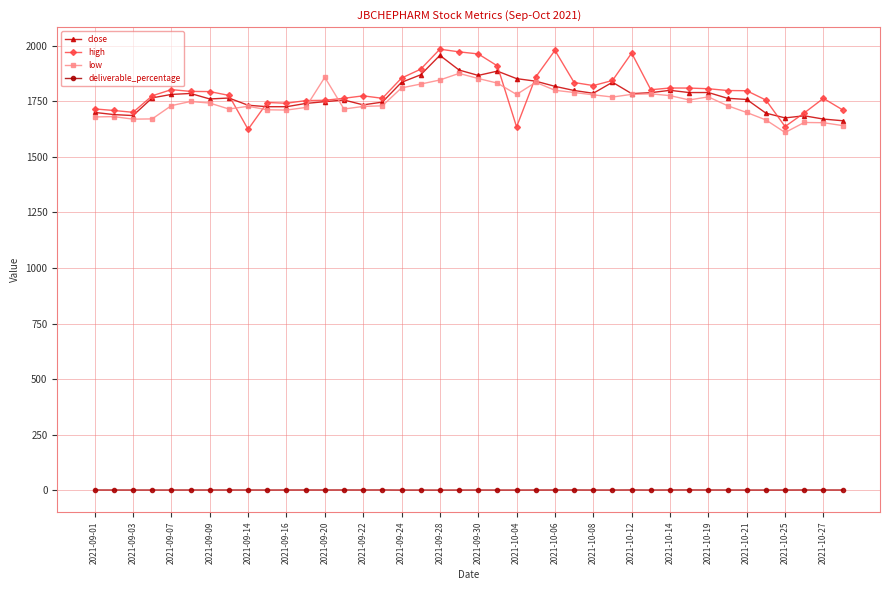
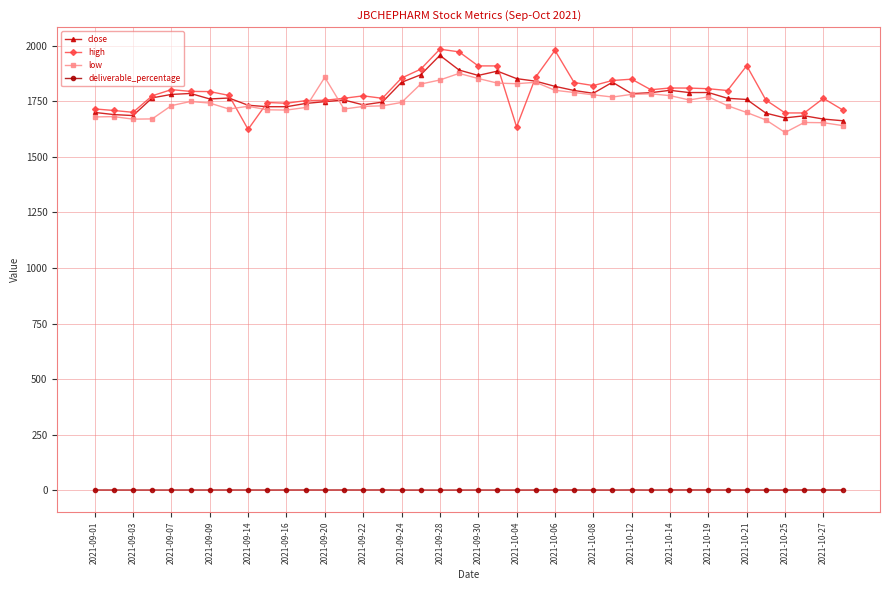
  {
    "high": {
      "2021-09-01": 1720,
      "2021-09-03": 1700,
      "2021-09-07": 1800,
      "2021-09-09": 1790,
      "2021-09-14": 1620,
      "2021-09-16": 1740,
      "2021-09-22": 1780,
      "2021-09-24": 1860,
      "2021-09-28": 1990,
-     "2021-09-30": 1960,
+     "2021-09-30": 1910,
      "2021-10-04": 1640,
      "2021-10-06": 1980,
      "2021-10-08": 1820,
-     "2021-10-12": 1970,
+     "2021-10-12": 1850,
      "2021-10-19": 1810,
-     "2021-10-21": 1800,
-     "2021-10-25": 1640,
+     "2021-10-21": 1910,
+     "2021-10-25": 1700,
      "2021-10-27": 1760
    },
    "low": {
      "2021-09-01": 1680,
      "2021-09-03": 1670,
      "2021-09-07": 1730,
      "2021-09-09": 1740,
      "2021-09-16": 1710,
      "2021-09-20": 1860,
-     "2021-09-24": 1810,
+     "2021-09-24": 1750,
      "2021-09-28": 1850,
      "2021-09-30": 1850,
-     "2021-10-04": 1780,
+     "2021-10-04": 1830,
      "2021-10-06": 1800,
      "2021-10-14": 1780,
      "2021-10-19": 1770,
      "2021-10-21": 1700,
      "2021-10-25": 1610,
      "2021-10-27": 1650
    }
  }
